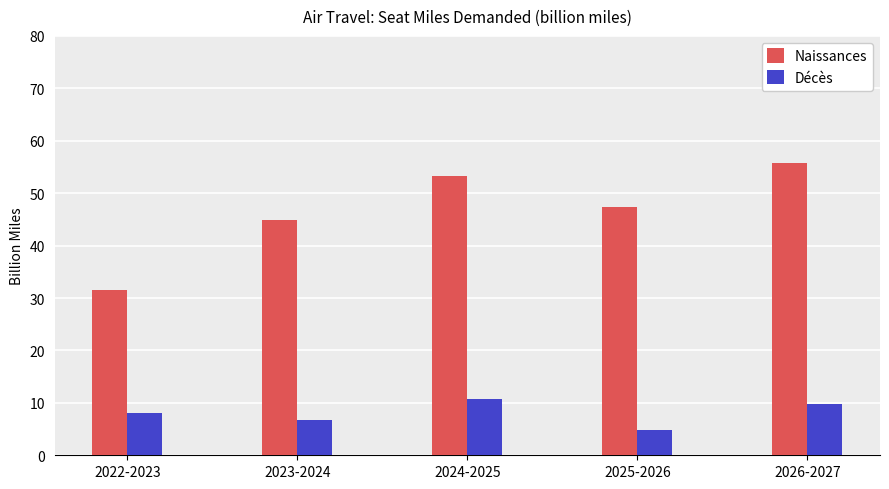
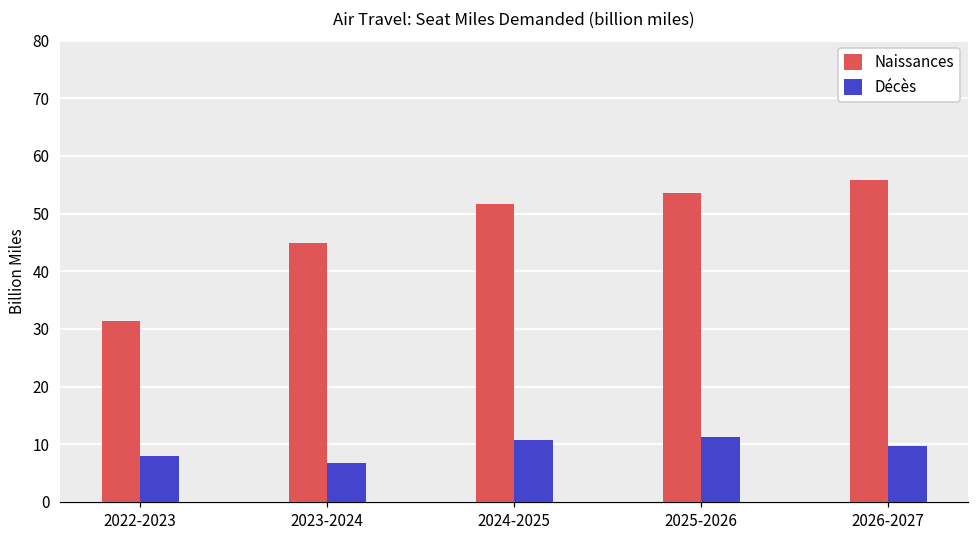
  {
    "Naissances": {
      "2022-2023": 31,
      "2023-2024": 45,
-     "2024-2025": 53,
-     "2025-2026": 47,
+     "2024-2025": 52,
+     "2025-2026": 54,
      "2026-2027": 56
    },
    "Décès": {
      "2022-2023": 8,
      "2023-2024": 7,
      "2024-2025": 11,
-     "2025-2026": 5,
+     "2025-2026": 11,
      "2026-2027": 10
    }
  }
